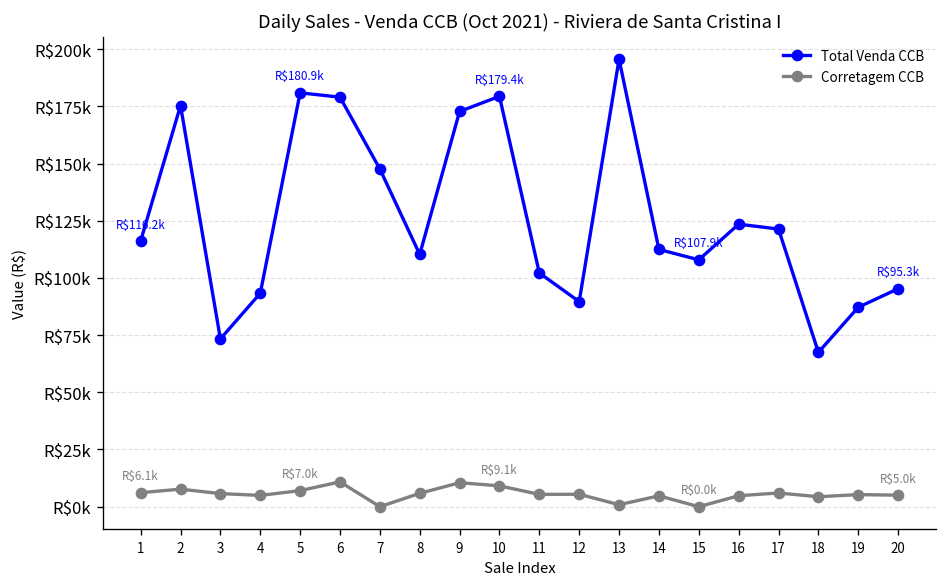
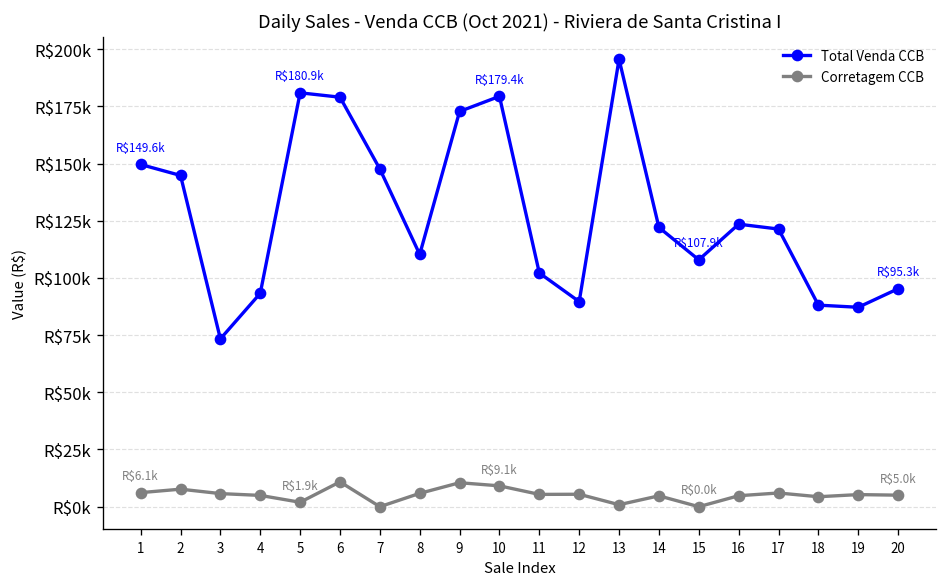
  {
    "Total Venda CCB": {
-     "1": "$116.2k",
-     "2": "R$175000",
+     "1": "$149.6k",
+     "2": "R$145000",
      "5": "$180.9k",
      "10": "$179.4k",
-     "14": "R$112000",
+     "14": "R$122000",
      "15": "$107.9k",
-     "18": "R$67000",
+     "18": "R$88000",
      "20": "$95.3k"
    },
    "Corretagem CCB": {
      "1": "$6.1k",
-     "5": "$7.0k",
+     "5": "$1.9k",
      "10": "$9.1k",
      "15": "$0.0k",
      "20": "$5.0k"
    }
  }
